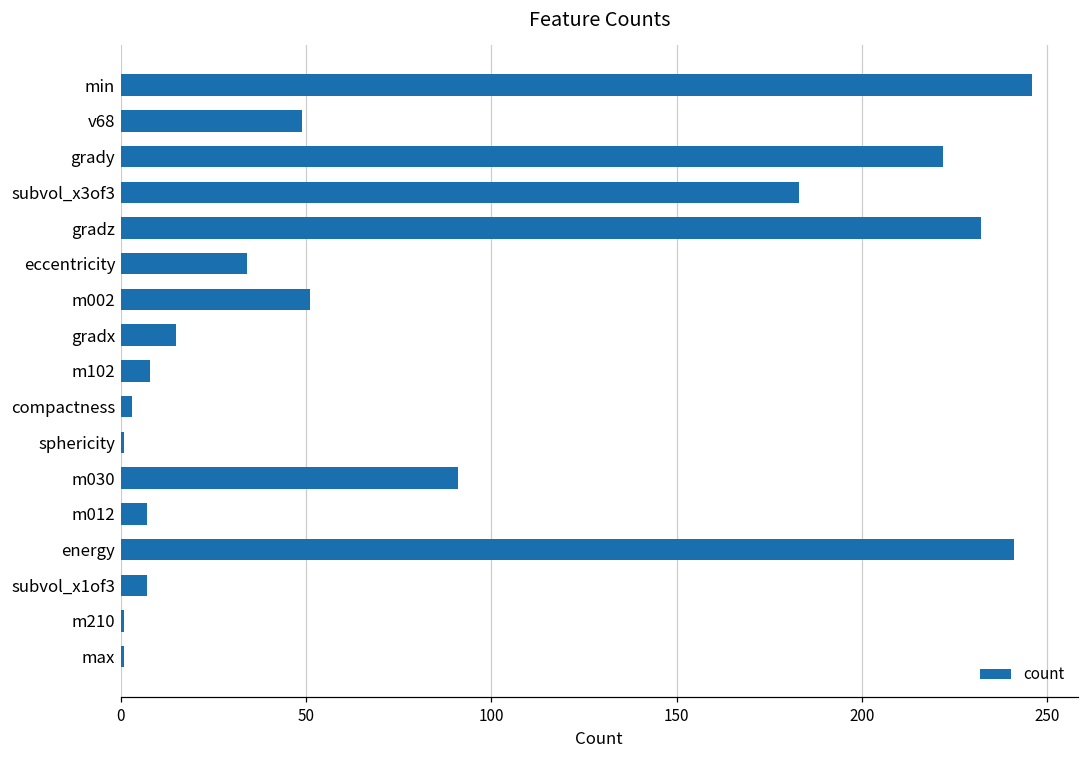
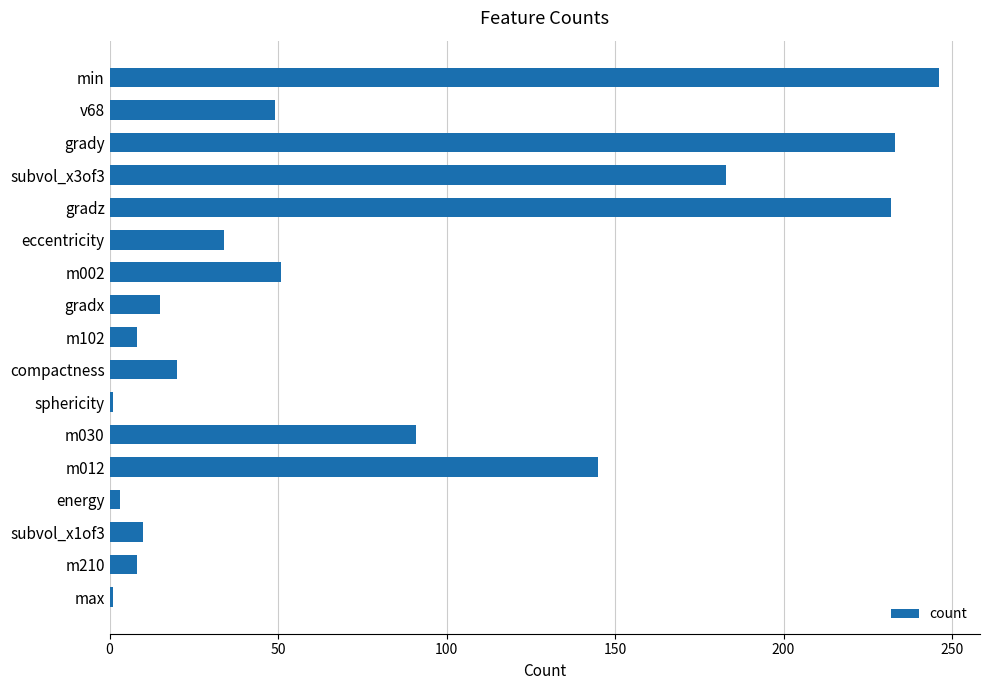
  {
    "min": 246,
    "v68": 49,
-   "grady": 222,
+   "grady": 233,
    "subvol_x3of3": 183,
    "gradz": 232,
    "eccentricity": 34,
    "m002": 51,
    "gradx": 15,
    "m102": 8,
-   "compactness": 3,
+   "compactness": 20,
    "sphericity": 1,
    "m030": 91,
-   "m012": 7,
-   "energy": 241,
-   "subvol_x1of3": 7,
-   "m210": 1,
+   "m012": 145,
+   "energy": 3,
+   "subvol_x1of3": 10,
+   "m210": 8,
    "max": 1
  }
